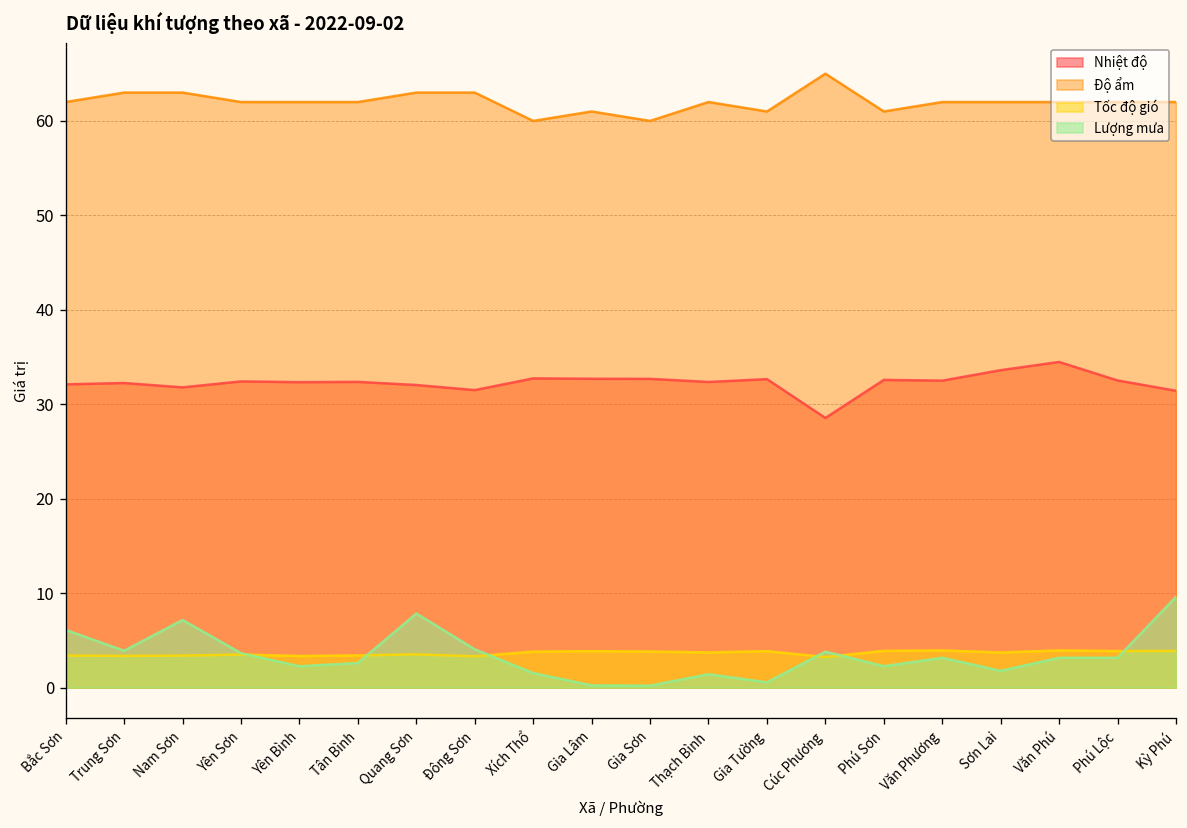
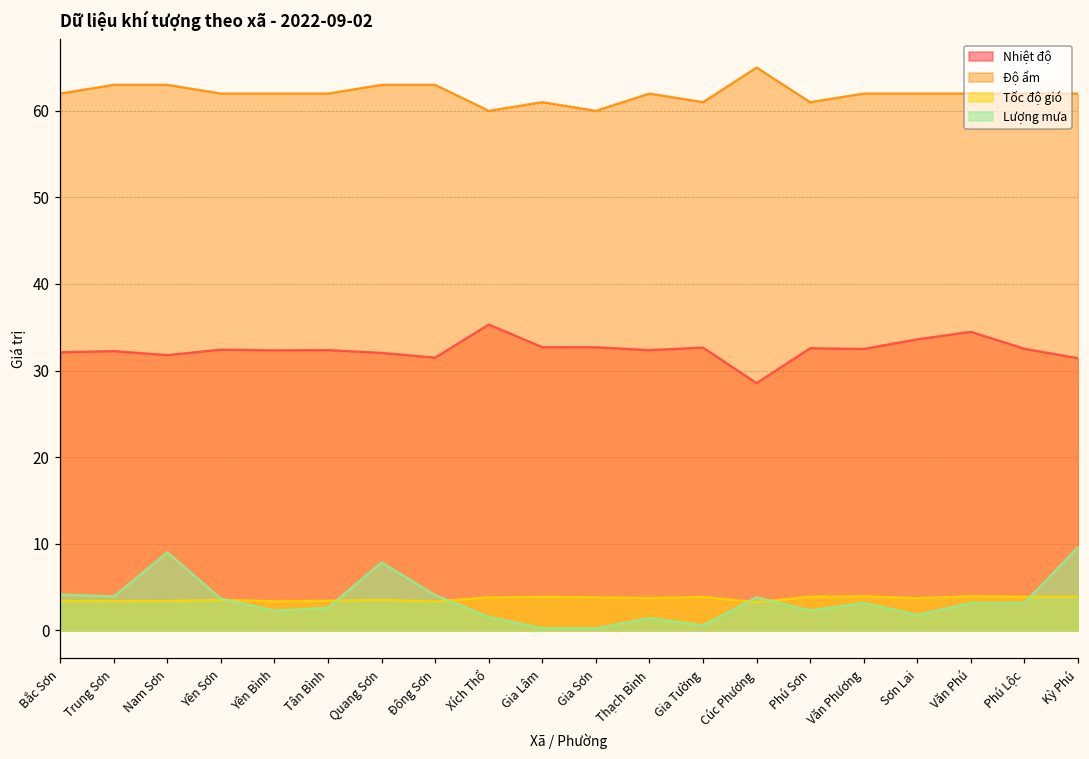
  {
    "Nhiệt độ": {
      "Bắc Sơn": 32,
      "Trung Sơn": 32,
      "Nam Sơn": 32,
      "Yên Sơn": 32,
      "Yên Bình": 32,
      "Tân Bình": 32,
      "Quang Sơn": 32,
      "Đông Sơn": 32,
-     "Xích Thổ": 33,
+     "Xích Thổ": 35,
      "Gia Lâm": 33,
      "Gia Sơn": 33,
      "Thạch Bình": 32,
      "Gia Tường": 33,
      "Cúc Phương": 29,
      "Phú Sơn": 33,
      "Văn Phương": 33,
      "Sơn Lai": 34,
      "Văn Phú": 34,
      "Phú Lộc": 33,
      "Kỳ Phú": 31
    },
    "Lượng mưa": {
-     "Bắc Sơn": 6,
+     "Bắc Sơn": 4,
      "Trung Sơn": 4,
-     "Nam Sơn": 7,
+     "Nam Sơn": 9,
      "Yên Bình": 2,
      "Tân Bình": 3,
      "Quang Sơn": 8,
      "Đông Sơn": 4,
      "Xích Thổ": 2,
      "Gia Lâm": 0,
      "Gia Sơn": 0,
      "Thạch Bình": 1,
      "Gia Tường": 1,
      "Cúc Phương": 4,
      "Phú Sơn": 2,
      "Văn Phương": 3,
      "Sơn Lai": 2,
      "Văn Phú": 3,
      "Phú Lộc": 3,
      "Kỳ Phú": 10
    }
  }
